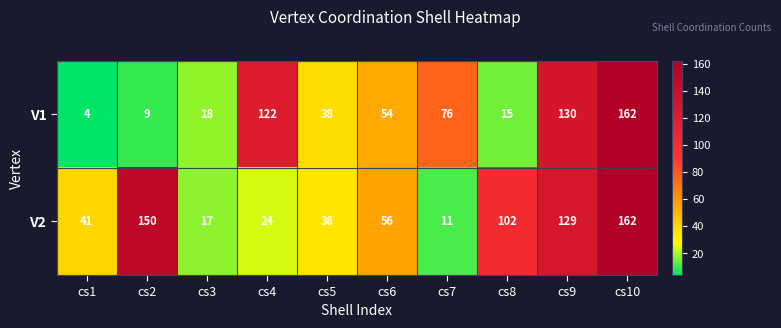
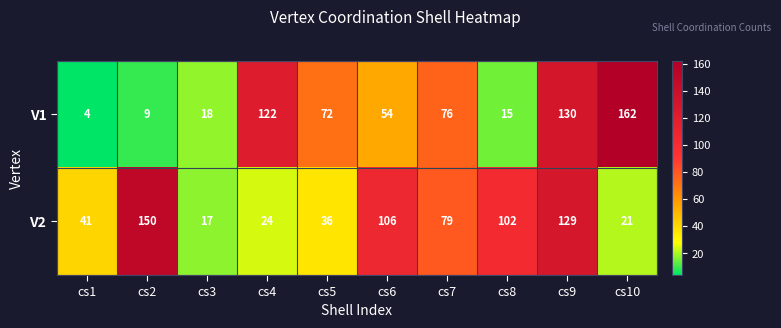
  {
    "V1": {
      "cs1": 4,
      "cs2": 9,
      "cs3": 18,
      "cs4": 122,
-     "cs5": 38,
+     "cs5": 72,
      "cs6": 54,
      "cs7": 76,
      "cs8": 15,
      "cs9": 130,
      "cs10": 162
    },
    "V2": {
      "cs1": 41,
      "cs2": 150,
      "cs3": 17,
      "cs4": 24,
      "cs5": 36,
-     "cs6": 56,
-     "cs7": 11,
+     "cs6": 106,
+     "cs7": 79,
      "cs8": 102,
      "cs9": 129,
-     "cs10": 162
+     "cs10": 21
    }
  }
